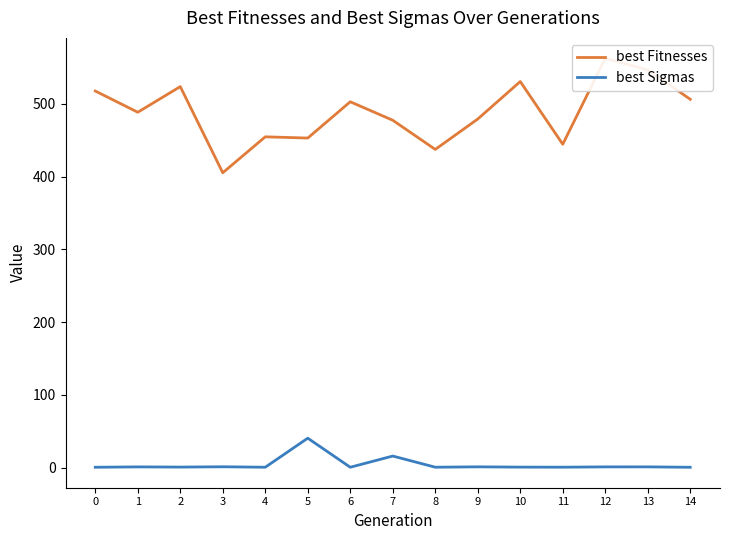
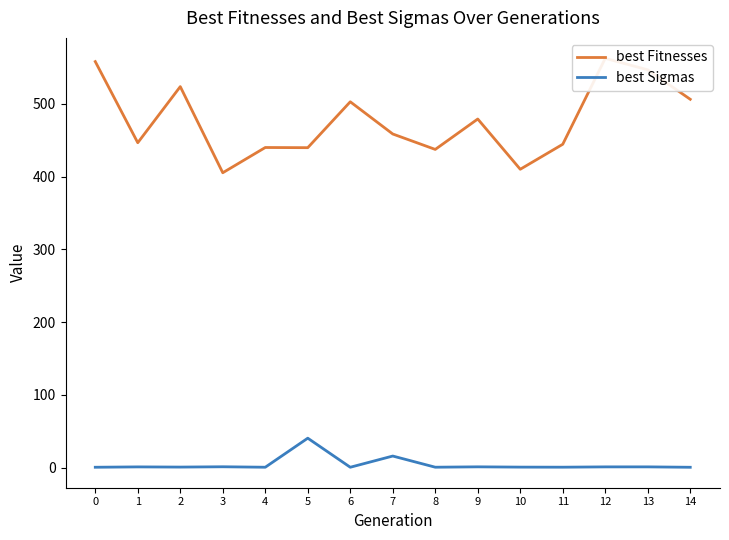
  {
    "best Fitnesses": {
-     "0": 520,
-     "1": 490,
+     "0": 560,
+     "1": 450,
      "2": 520,
      "3": 410,
-     "4": 450,
-     "5": 450,
+     "4": 440,
+     "5": 440,
      "6": 500,
-     "7": 480,
+     "7": 460,
      "8": 440,
      "9": 480,
-     "10": 530,
+     "10": 410,
      "11": 440,
      "14": 510
    },
    "best Sigmas": {
      "0": 0,
      "1": 0,
      "2": 0,
      "3": 0,
      "4": 0,
      "5": 40,
      "6": 0,
      "7": 20,
      "8": 0,
      "9": 0,
      "10": 0,
      "11": 0,
      "12": 0,
      "13": 0,
      "14": 0
    }
  }
